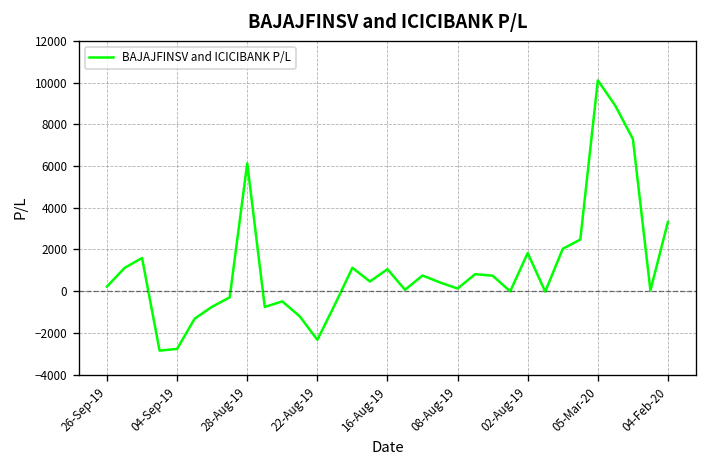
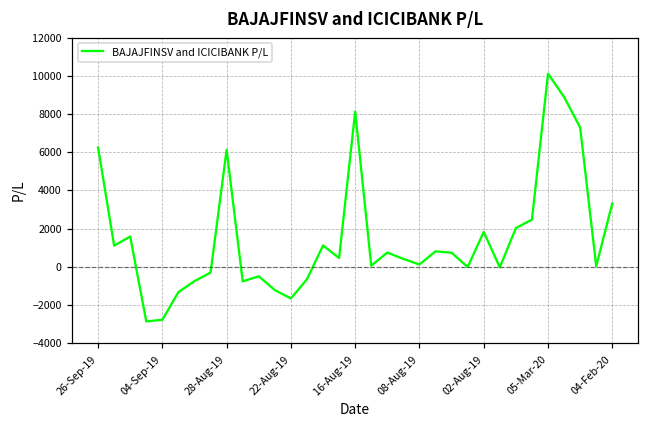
  {
-   "26-Sep-19": 200,
+   "26-Sep-19": 6200,
    "04-Sep-19": -2800,
    "28-Aug-19": 6100,
-   "22-Aug-19": -2300,
-   "16-Aug-19": 1100,
+   "22-Aug-19": -1700,
+   "16-Aug-19": 8100,
    "08-Aug-19": 100,
    "02-Aug-19": 1800,
    "05-Mar-20": 10100,
    "04-Feb-20": 3300
  }
